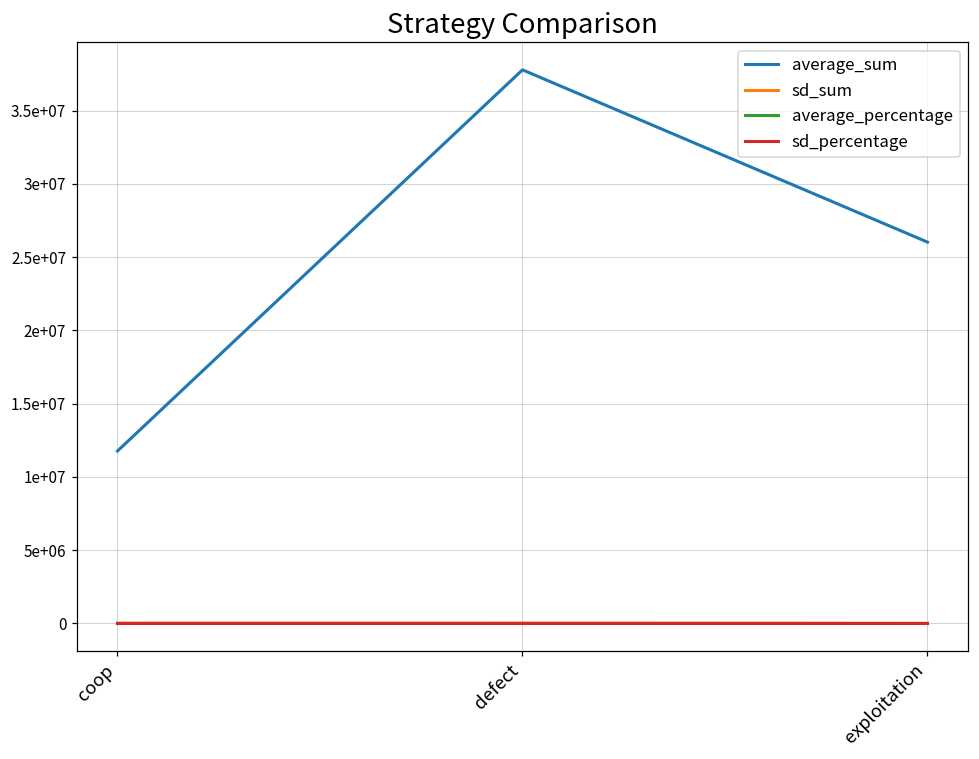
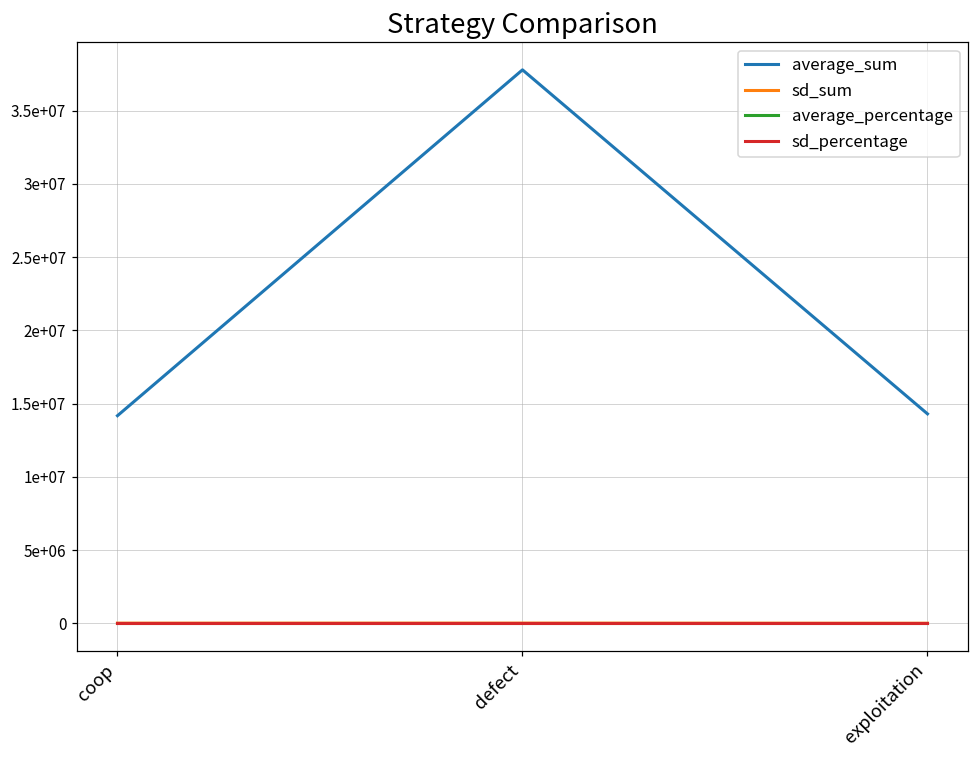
  {
    "average_sum": {
-     "coop": 11800000,
+     "coop": 14200000,
      "defect": 37800000,
-     "exploitation": 26000000
+     "exploitation": 14300000
    }
  }
